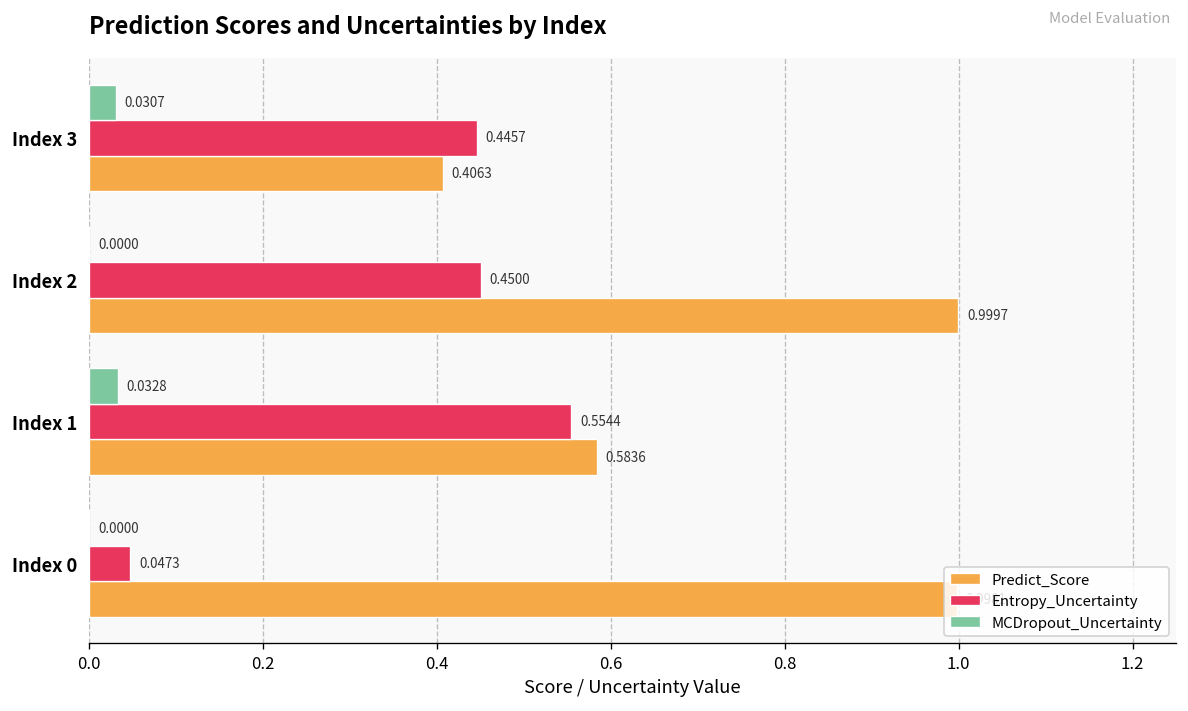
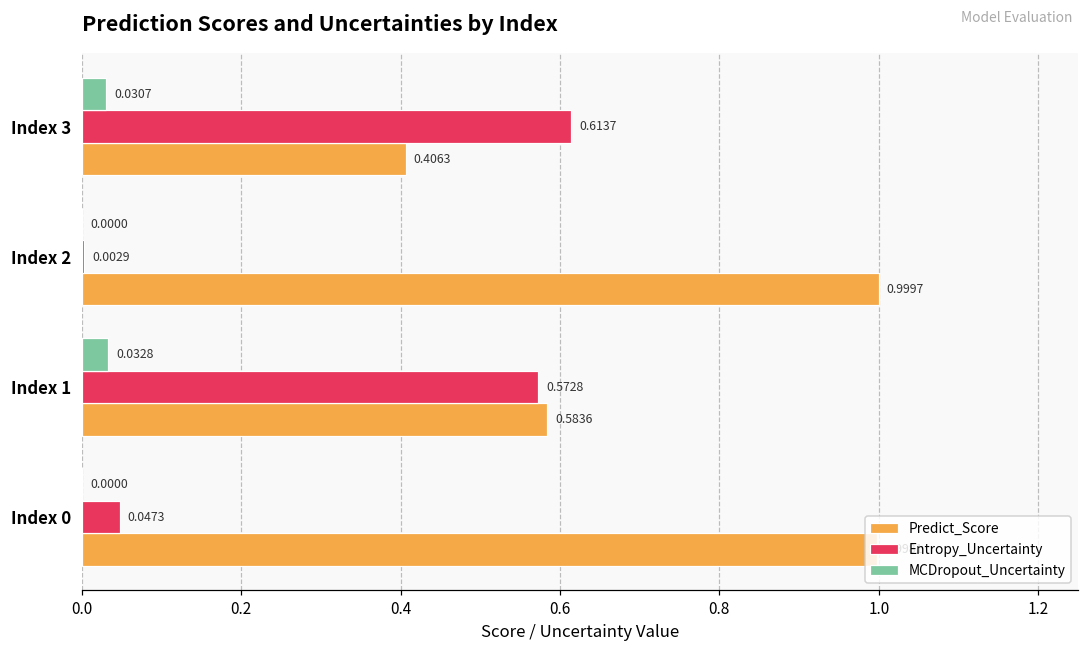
  {
    "Predict_Score": {
      "Index 3": 0.4063,
      "Index 2": 0.9997,
      "Index 1": 0.5836
    },
    "Entropy_Uncertainty": {
-     "Index 3": 0.4457,
-     "Index 2": 0.4500,
-     "Index 1": 0.5544,
+     "Index 3": 0.6137,
+     "Index 2": 0.0029,
+     "Index 1": 0.5728,
      "Index 0": 0.0473
    },
    "MCDropout_Uncertainty": {
      "Index 3": 0.0307,
      "Index 2": 0.0000,
      "Index 1": 0.0328,
      "Index 0": 0.0000
    }
  }
